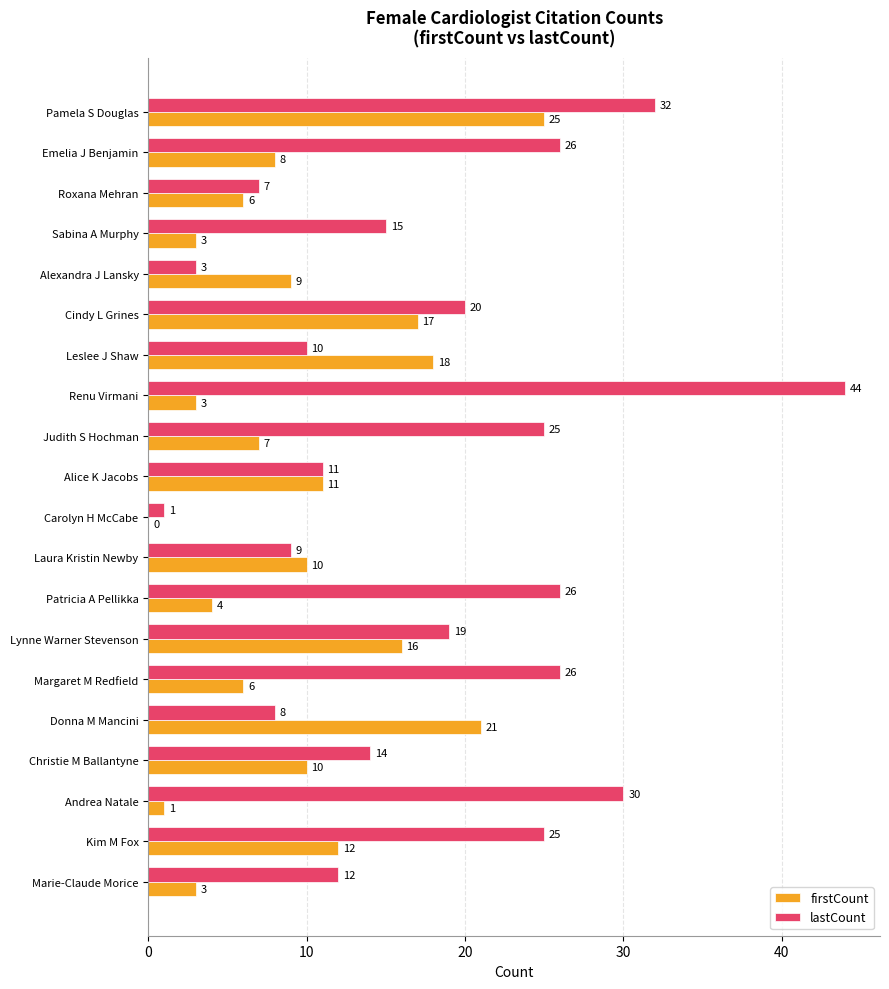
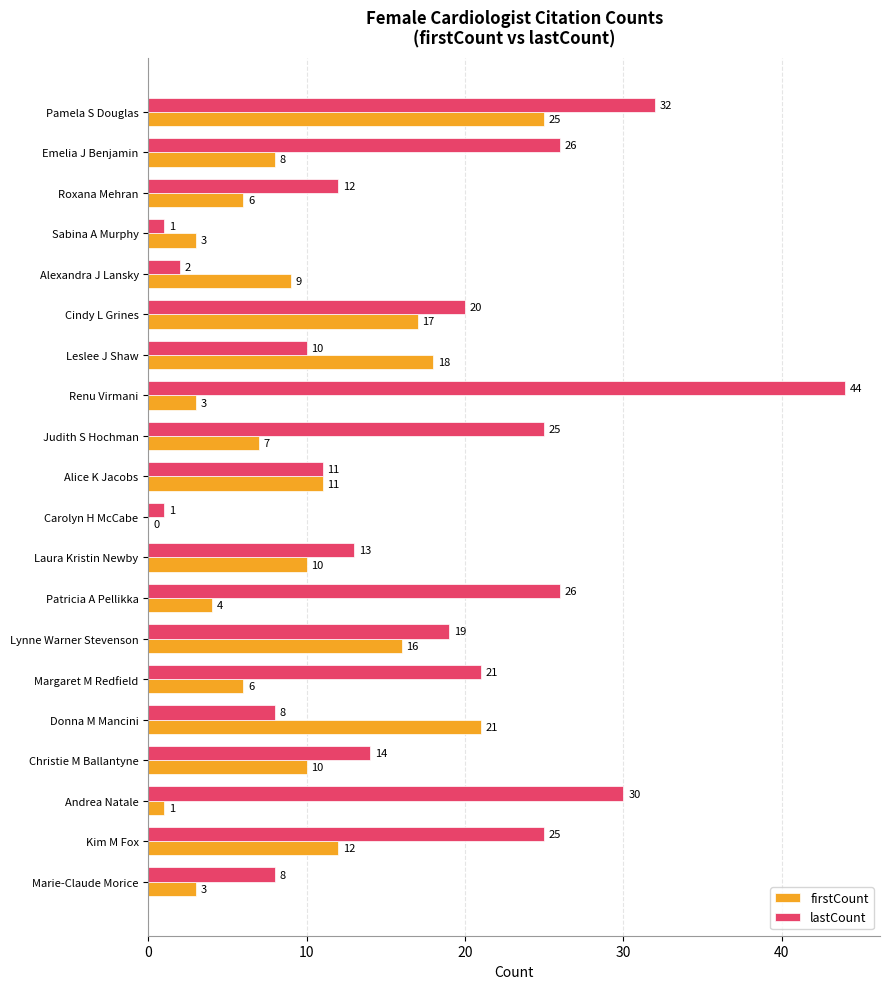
  {
    "firstCount": {
      "Pamela S Douglas": 25,
      "Emelia J Benjamin": 8,
      "Roxana Mehran": 6,
      "Sabina A Murphy": 3,
      "Alexandra J Lansky": 9,
      "Cindy L Grines": 17,
      "Leslee J Shaw": 18,
      "Renu Virmani": 3,
      "Judith S Hochman": 7,
      "Alice K Jacobs": 11,
      "Carolyn H McCabe": 0,
      "Laura Kristin Newby": 10,
      "Patricia A Pellikka": 4,
      "Lynne Warner Stevenson": 16,
      "Margaret M Redfield": 6,
      "Donna M Mancini": 21,
      "Christie M Ballantyne": 10,
      "Andrea Natale": 1,
      "Kim M Fox": 12,
      "Marie-Claude Morice": 3
    },
    "lastCount": {
      "Pamela S Douglas": 32,
      "Emelia J Benjamin": 26,
-     "Roxana Mehran": 7,
-     "Sabina A Murphy": 15,
-     "Alexandra J Lansky": 3,
+     "Roxana Mehran": 12,
+     "Sabina A Murphy": 1,
+     "Alexandra J Lansky": 2,
      "Cindy L Grines": 20,
      "Leslee J Shaw": 10,
      "Renu Virmani": 44,
      "Judith S Hochman": 25,
      "Alice K Jacobs": 11,
      "Carolyn H McCabe": 1,
-     "Laura Kristin Newby": 9,
+     "Laura Kristin Newby": 13,
      "Patricia A Pellikka": 26,
      "Lynne Warner Stevenson": 19,
-     "Margaret M Redfield": 26,
+     "Margaret M Redfield": 21,
      "Donna M Mancini": 8,
      "Christie M Ballantyne": 14,
      "Andrea Natale": 30,
      "Kim M Fox": 25,
-     "Marie-Claude Morice": 12
+     "Marie-Claude Morice": 8
    }
  }
